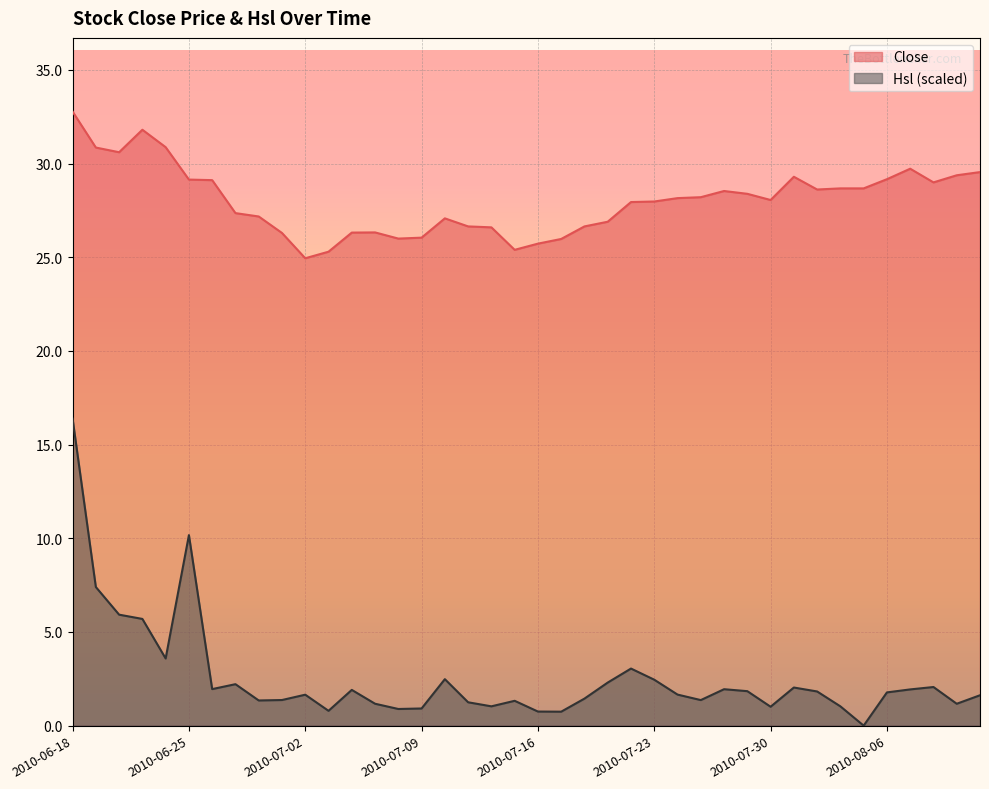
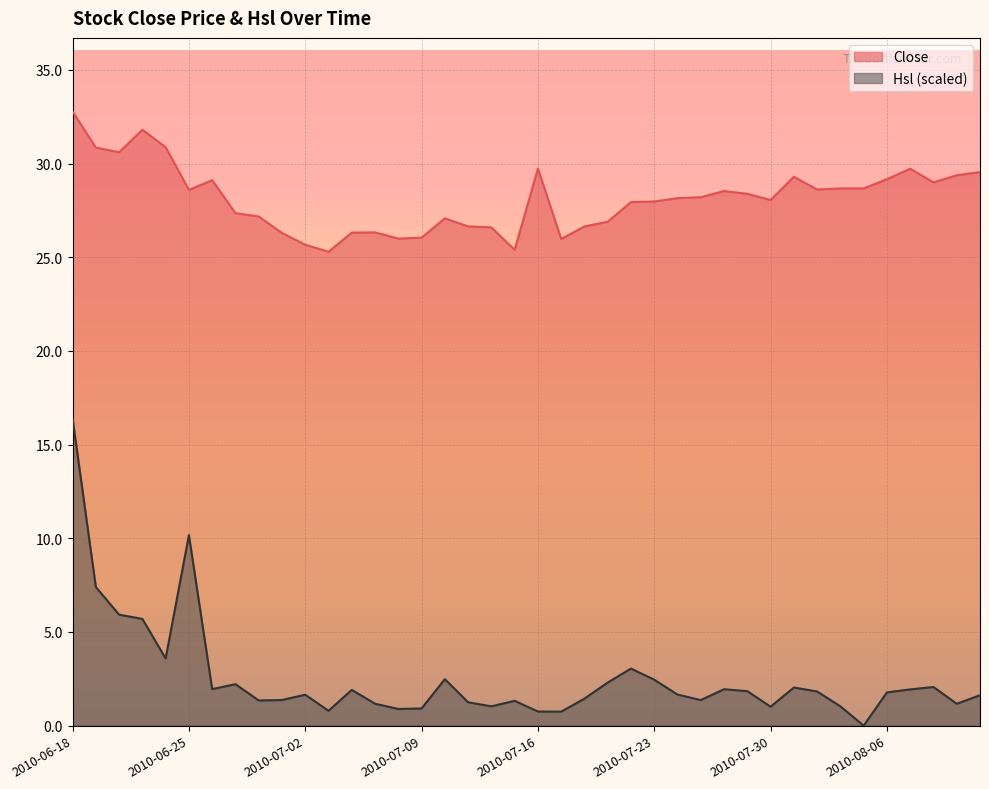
  {
    "Close": {
      "2010-06-18": 32.8,
-     "2010-06-25": 29.2,
-     "2010-07-02": 25.0,
+     "2010-06-25": 28.6,
+     "2010-07-02": 25.7,
      "2010-07-09": 26.1,
-     "2010-07-16": 25.7,
+     "2010-07-16": 29.7,
      "2010-07-23": 28.0,
      "2010-07-30": 28.1,
      "2010-08-06": 29.2
    },
    "Hsl (scaled)": {
      "2010-06-18": 16.4,
      "2010-06-25": 10.2,
      "2010-07-02": 1.7,
      "2010-07-09": 0.9,
      "2010-07-16": 0.8,
      "2010-07-23": 2.5,
      "2010-07-30": 1.0,
      "2010-08-06": 1.8
    }
  }
